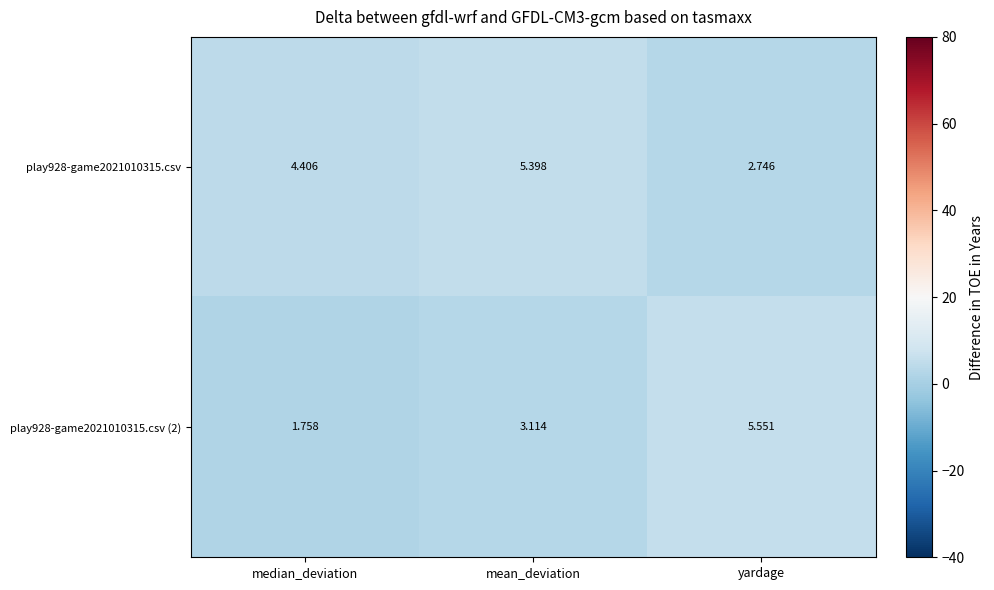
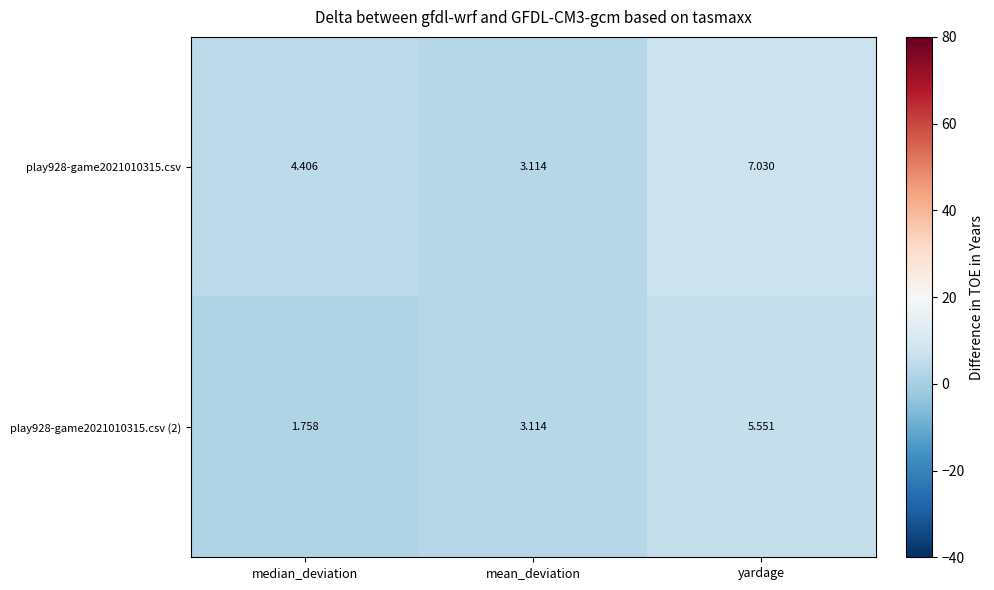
  {
    "play928-game2021010315.csv": {
      "median_deviation": 4.406,
-     "mean_deviation": 5.398,
-     "yardage": 2.746
+     "mean_deviation": 3.114,
+     "yardage": 7.030
    },
    "play928-game2021010315.csv (2)": {
      "median_deviation": 1.758,
      "mean_deviation": 3.114,
      "yardage": 5.551
    }
  }
